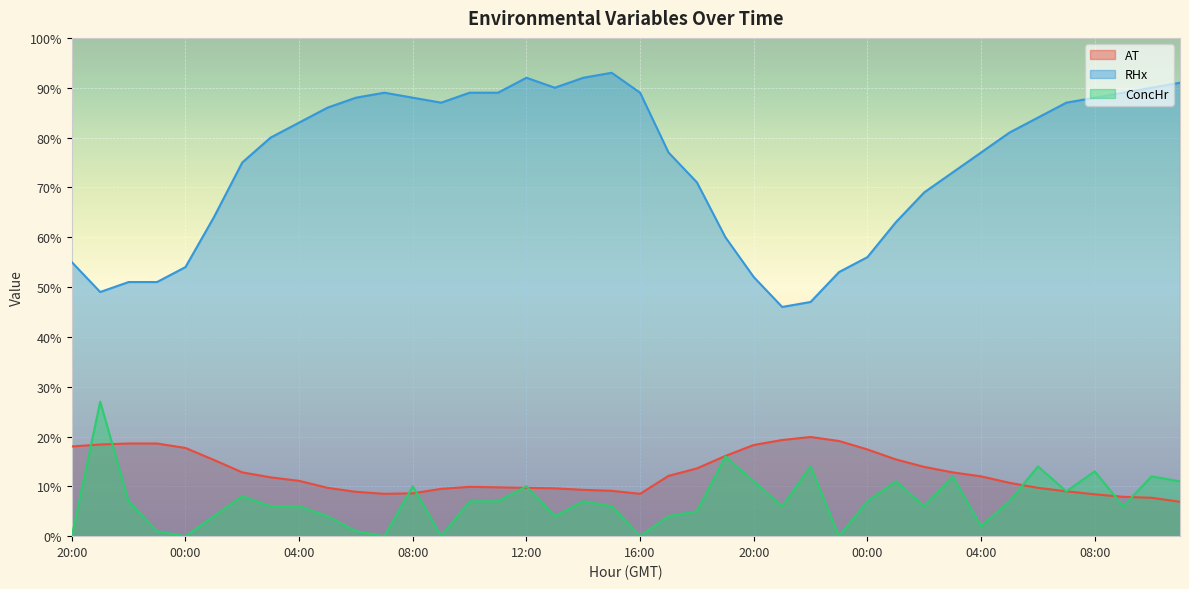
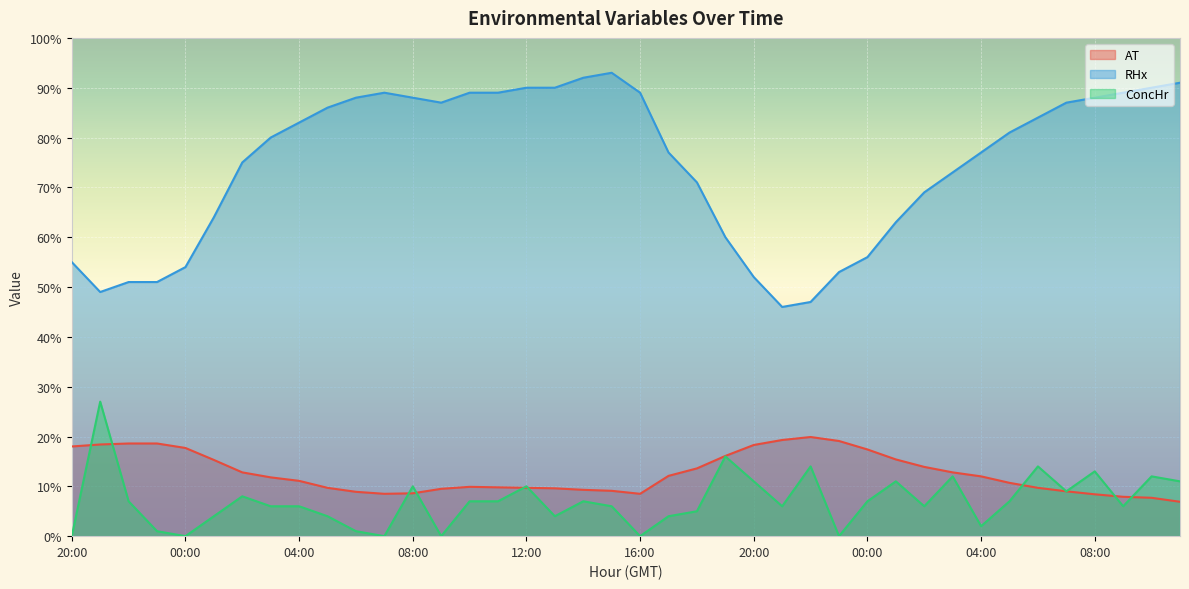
  {
    "AT": {
      "16:00": "9%"
    },
    "RHx": {
-     "12:00": "92%",
+     "12:00": "90%",
      "16:00": "89%"
    },
    "ConcHr": {
      "16:00": "0%"
    }
  }
